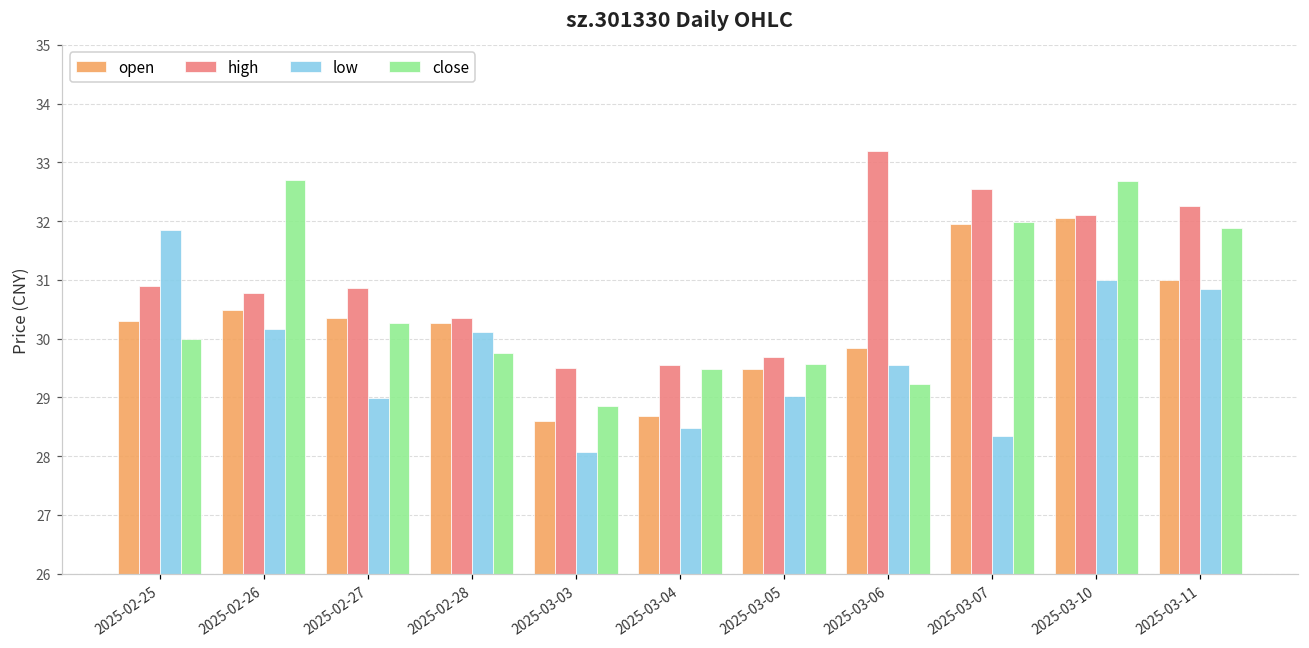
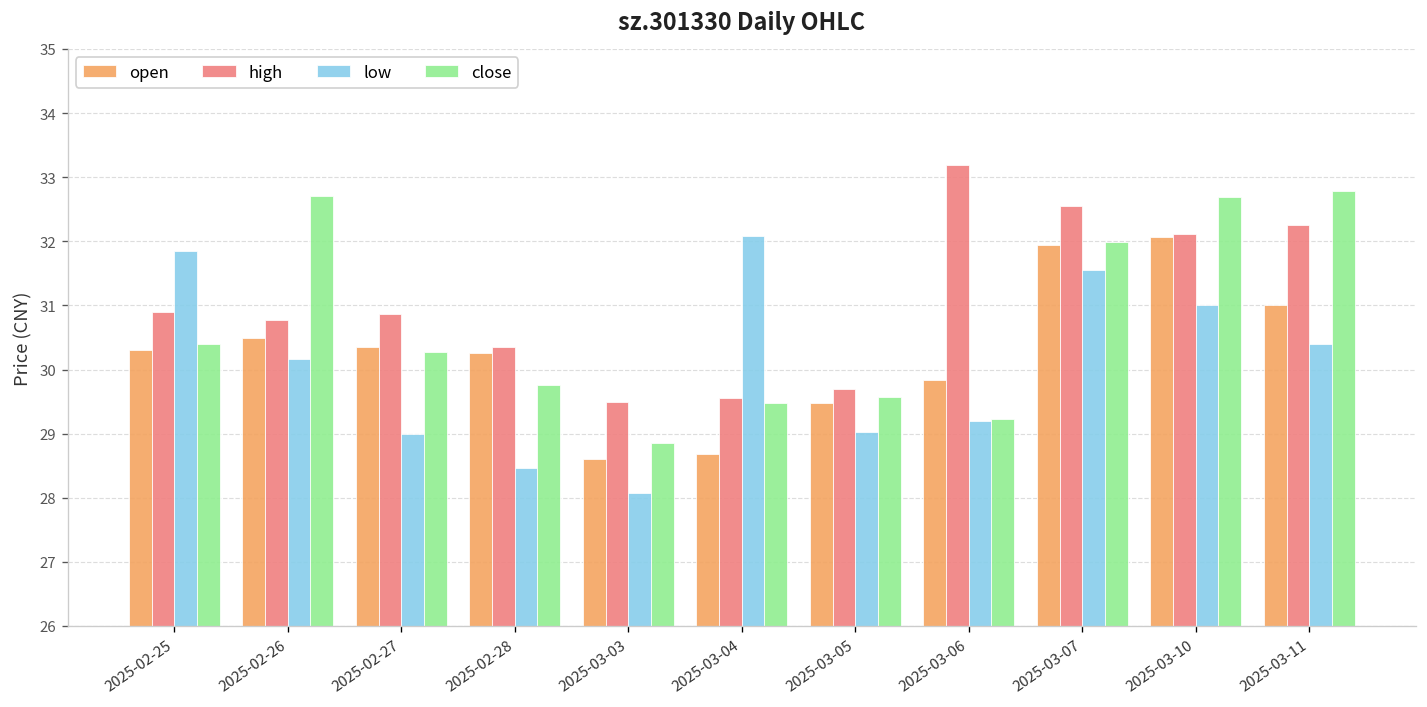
  {
    "low": {
      "2025-02-25": 31.9,
      "2025-02-26": 30.2,
      "2025-02-27": 29.0,
-     "2025-02-28": 30.1,
+     "2025-02-28": 28.5,
      "2025-03-03": 28.1,
-     "2025-03-04": 28.5,
+     "2025-03-04": 32.1,
      "2025-03-05": 29.0,
-     "2025-03-06": 29.6,
-     "2025-03-07": 28.4,
+     "2025-03-06": 29.2,
+     "2025-03-07": 31.6,
      "2025-03-10": 31.0,
-     "2025-03-11": 30.9
+     "2025-03-11": 30.4
    },
    "close": {
-     "2025-02-25": 30.0,
+     "2025-02-25": 30.4,
      "2025-02-26": 32.7,
      "2025-02-27": 30.3,
      "2025-02-28": 29.8,
      "2025-03-03": 28.9,
      "2025-03-04": 29.5,
      "2025-03-05": 29.6,
      "2025-03-06": 29.2,
      "2025-03-07": 32.0,
      "2025-03-10": 32.7,
-     "2025-03-11": 31.9
+     "2025-03-11": 32.8
    }
  }
